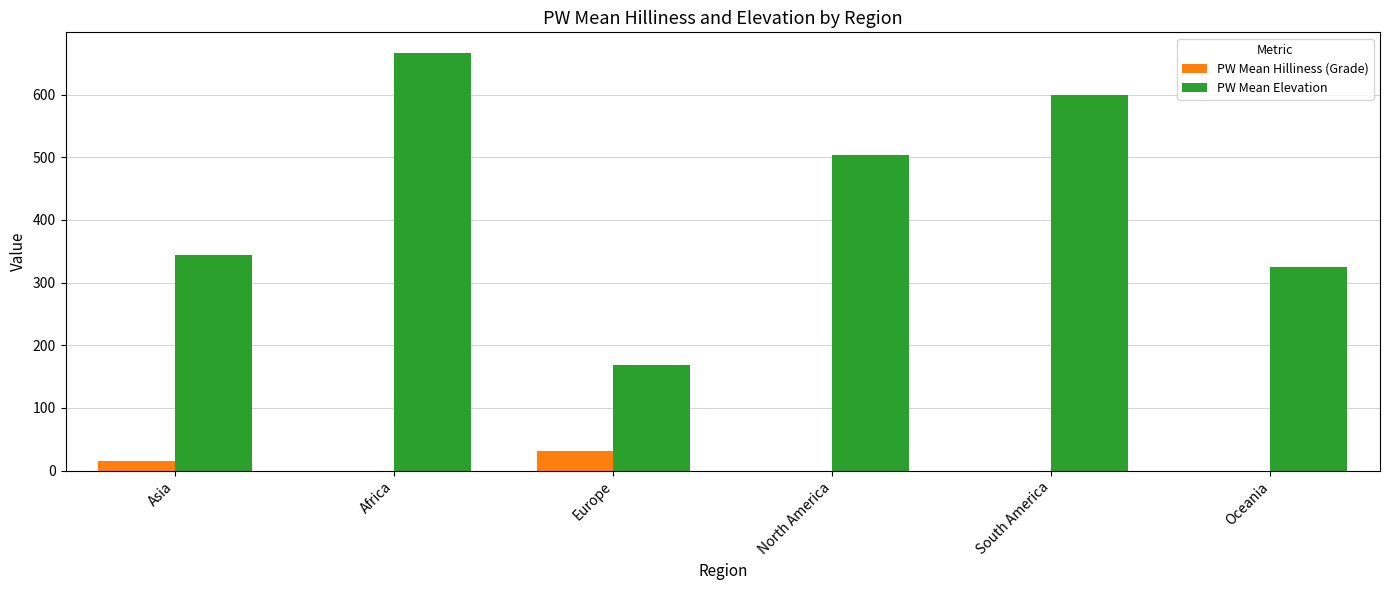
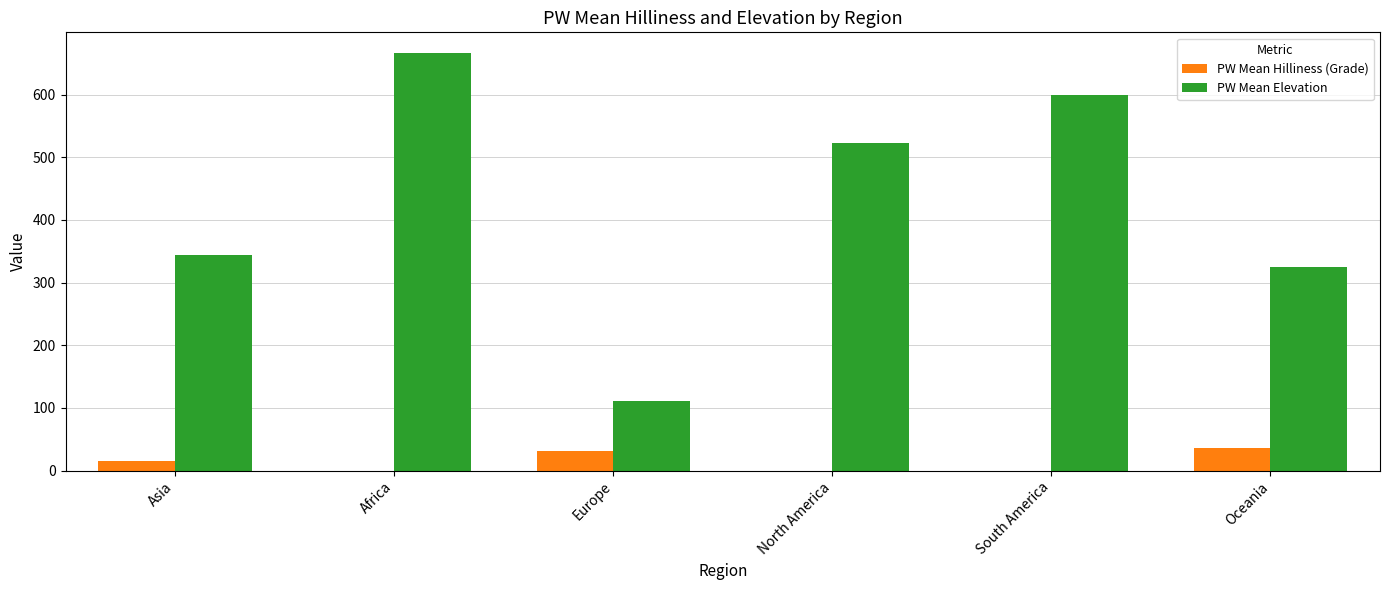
  {
    "PW Mean Hilliness (Grade)": {
      "Asia": 20,
      "Europe": 30,
-     "Oceania": 0
+     "Oceania": 40
    },
    "PW Mean Elevation": {
      "Asia": 340,
      "Africa": 670,
-     "Europe": 170,
-     "North America": 500,
+     "Europe": 110,
+     "North America": 520,
      "South America": 600,
      "Oceania": 330
    }
  }
